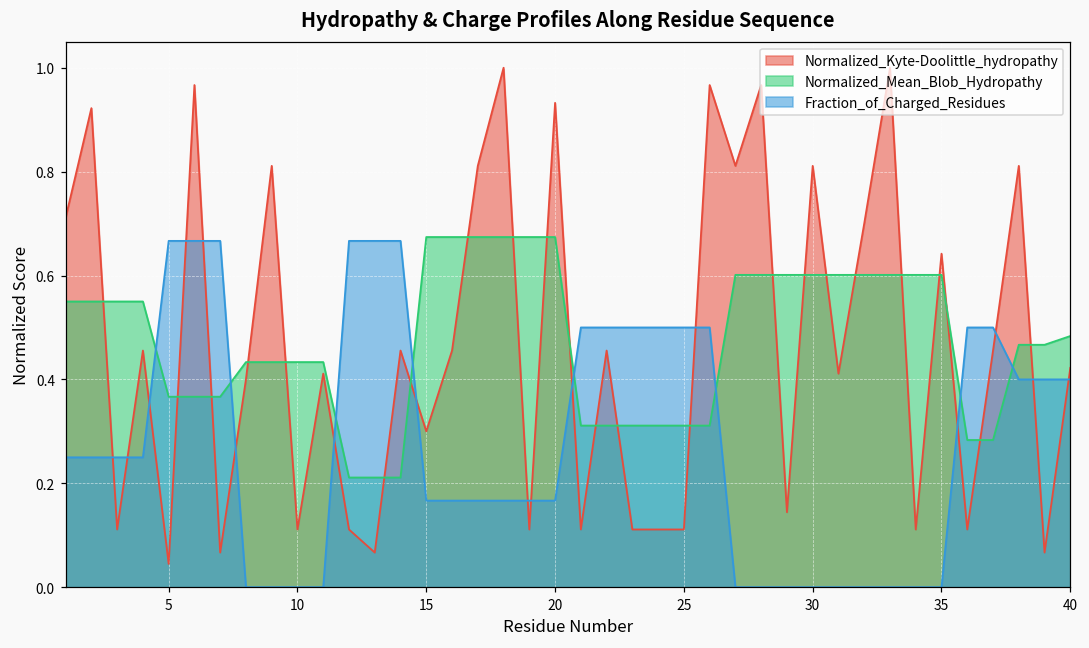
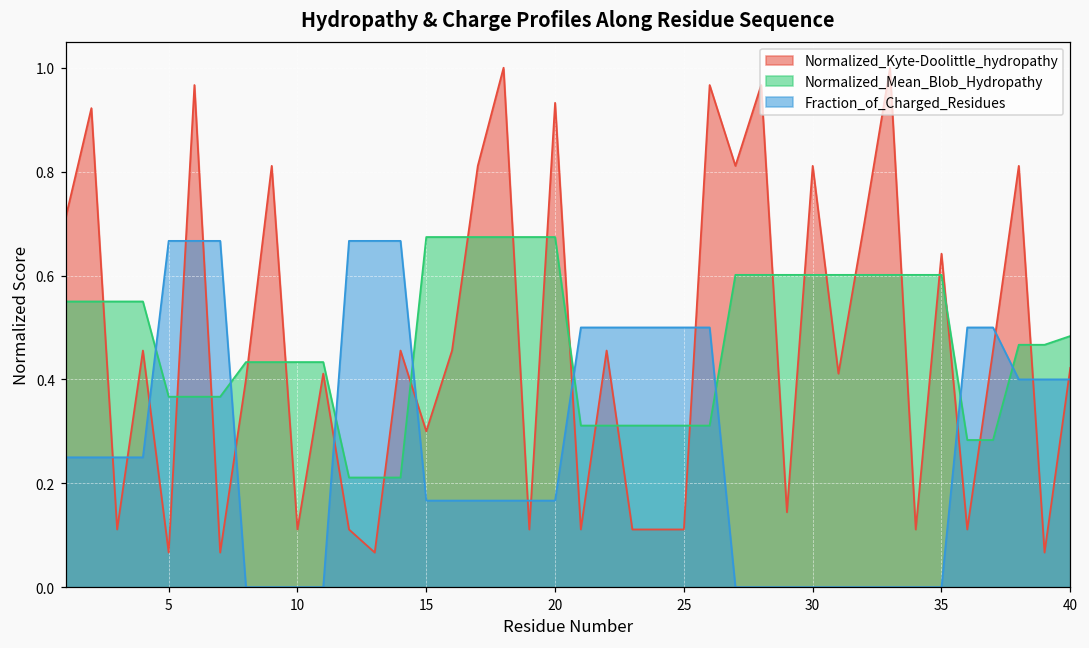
  {
    "Normalized_Kyte-Doolittle_hydropathy": {
-     "5": 0.04,
+     "5": 0.07,
      "10": 0.11,
      "15": 0.30,
      "20": 0.93,
      "25": 0.11,
      "30": 0.81,
      "35": 0.64,
      "40": 0.42
    },
    "Normalized_Mean_Blob_Hydropathy": {
      "5": 0.37,
      "10": 0.43,
      "15": 0.67,
      "20": 0.67,
      "25": 0.31,
      "30": 0.60,
      "35": 0.60,
      "40": 0.48
    },
    "Fraction_of_Charged_Residues": {
      "5": 0.67,
      "10": 0.00,
      "15": 0.17,
      "20": 0.17,
      "25": 0.50,
      "30": 0.00,
      "35": 0.00,
      "40": 0.40
    }
  }
